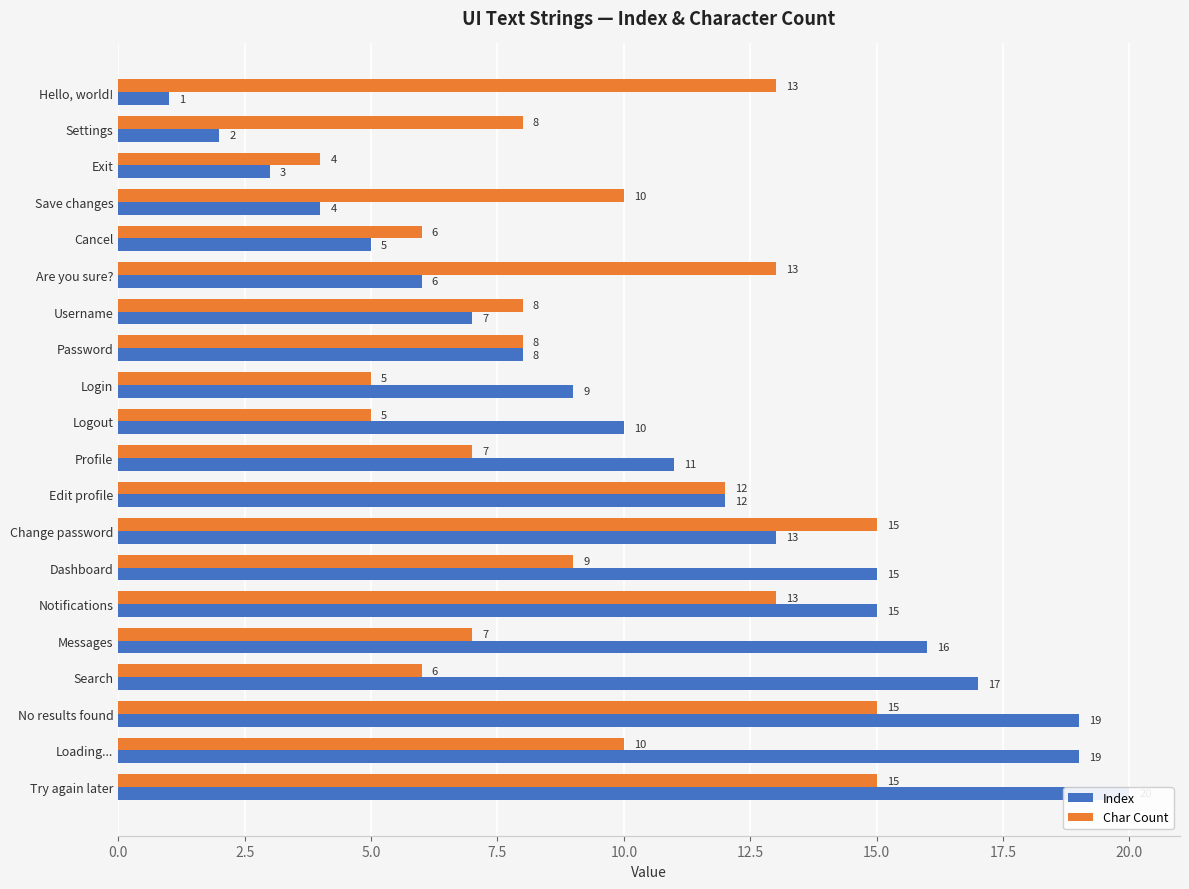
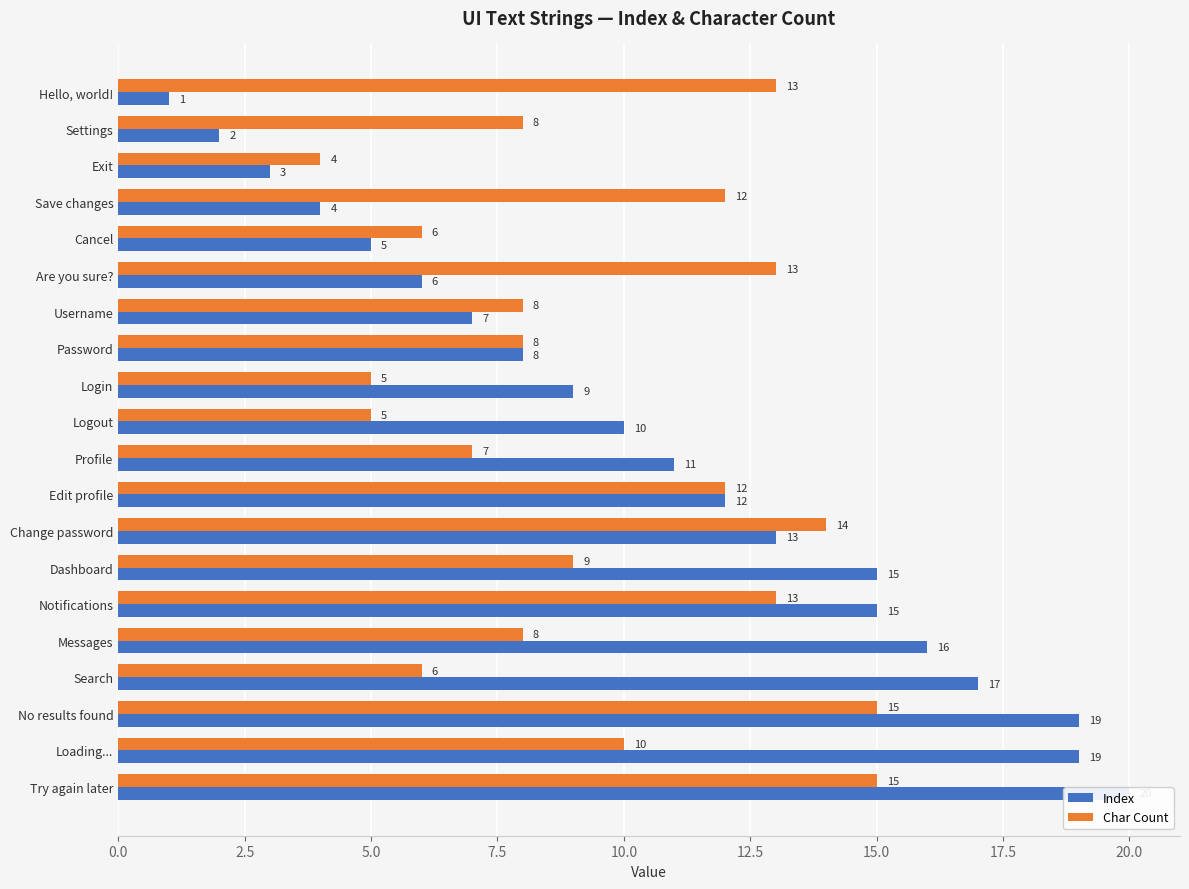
  {
    "Index": {
      "Hello, world!": 1,
      "Settings": 2,
      "Exit": 3,
      "Save changes": 4,
      "Cancel": 5,
      "Are you sure?": 6,
      "Username": 7,
      "Password": 8,
      "Login": 9,
      "Logout": 10,
      "Profile": 11,
      "Edit profile": 12,
      "Change password": 13,
      "Dashboard": 15,
      "Notifications": 15,
      "Messages": 16,
      "Search": 17,
      "No results found": 19,
      "Loading...": 19
    },
    "Char Count": {
      "Hello, world!": 13,
      "Settings": 8,
      "Exit": 4,
-     "Save changes": 10,
+     "Save changes": 12,
      "Cancel": 6,
      "Are you sure?": 13,
      "Username": 8,
      "Password": 8,
      "Login": 5,
      "Logout": 5,
      "Profile": 7,
      "Edit profile": 12,
-     "Change password": 15,
+     "Change password": 14,
      "Dashboard": 9,
      "Notifications": 13,
-     "Messages": 7,
+     "Messages": 8,
      "Search": 6,
      "No results found": 15,
      "Loading...": 10,
      "Try again later": 15
    }
  }
